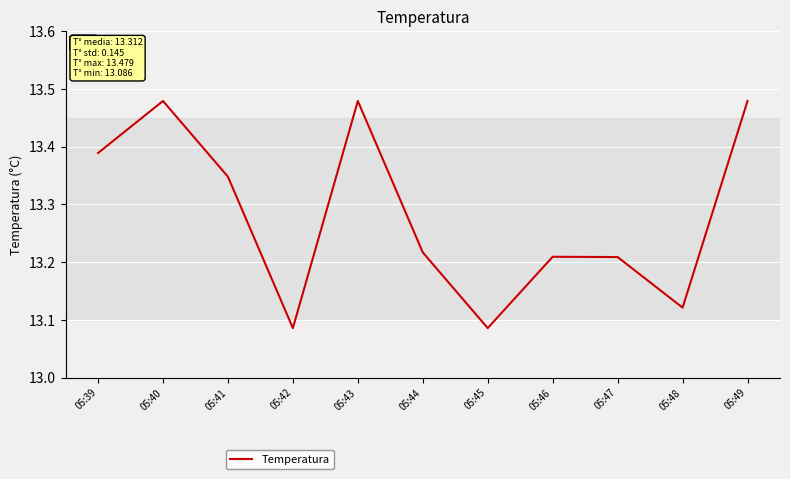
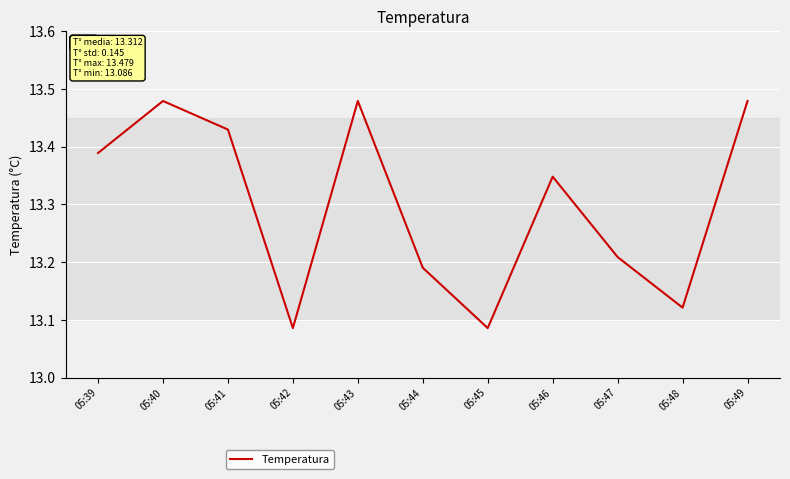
  {
    "05:39": 13.39,
    "05:40": 13.48,
-   "05:41": 13.35,
+   "05:41": 13.43,
    "05:42": 13.09,
    "05:43": 13.48,
-   "05:44": 13.22,
+   "05:44": 13.19,
    "05:45": 13.09,
-   "05:46": 13.21,
+   "05:46": 13.35,
    "05:47": 13.21,
    "05:48": 13.12,
    "05:49": 13.48
  }
